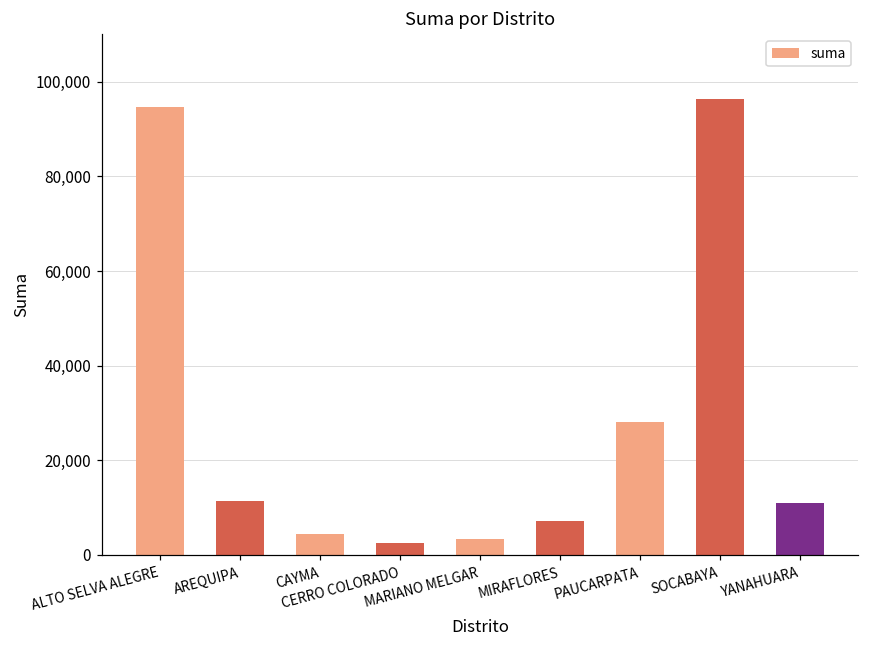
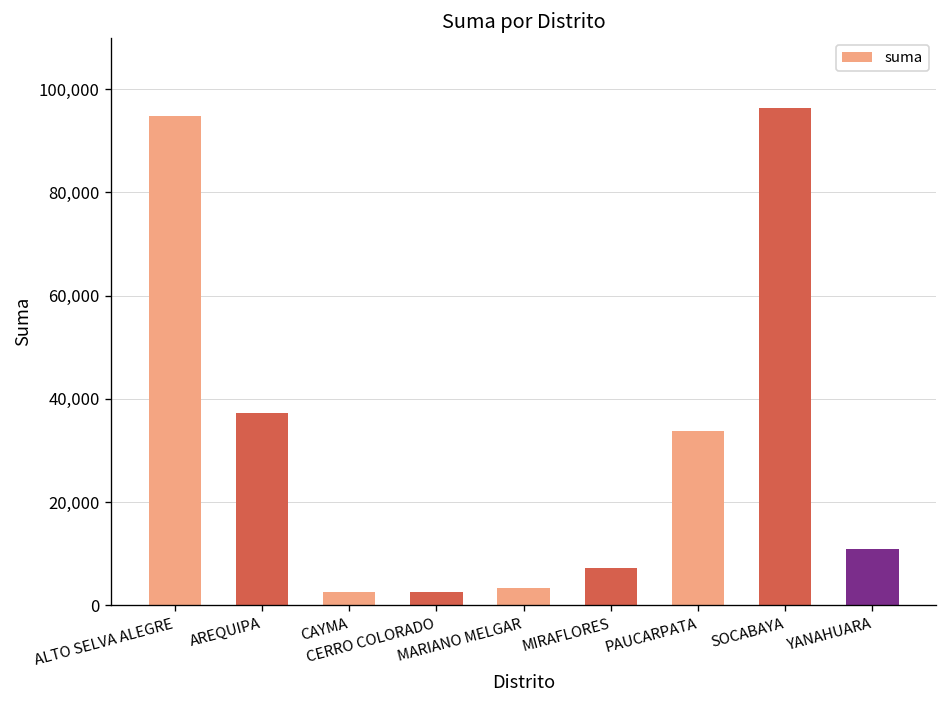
  {
    "ALTO SELVA ALEGRE": "95,000",
-   "AREQUIPA": "11,000",
-   "CAYMA": "5,000",
+   "AREQUIPA": "37,000",
+   "CAYMA": "3,000",
    "CERRO COLORADO": "3,000",
    "MARIANO MELGAR": "3,000",
    "MIRAFLORES": "7,000",
-   "PAUCARPATA": "28,000",
+   "PAUCARPATA": "34,000",
    "SOCABAYA": "96,000",
    "YANAHUARA": "11,000"
  }
